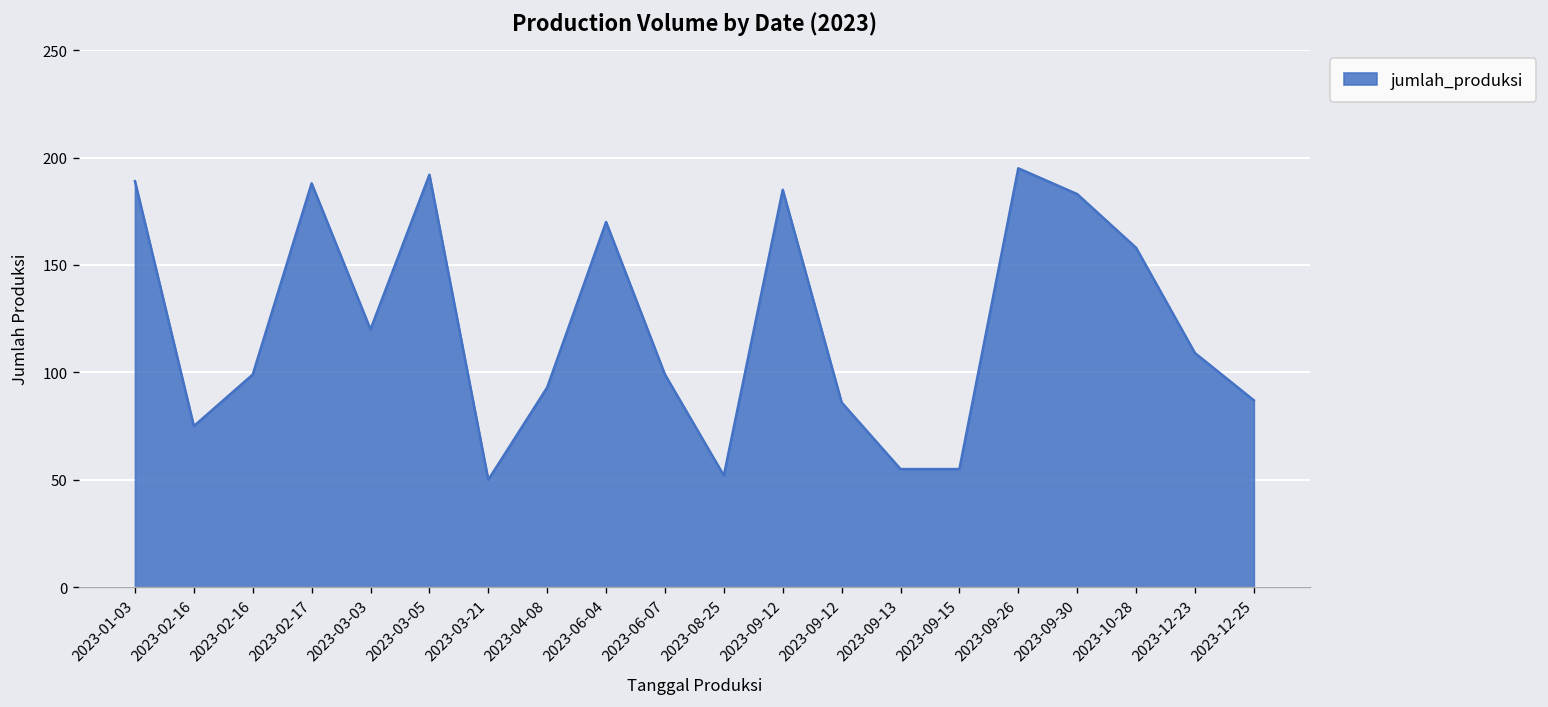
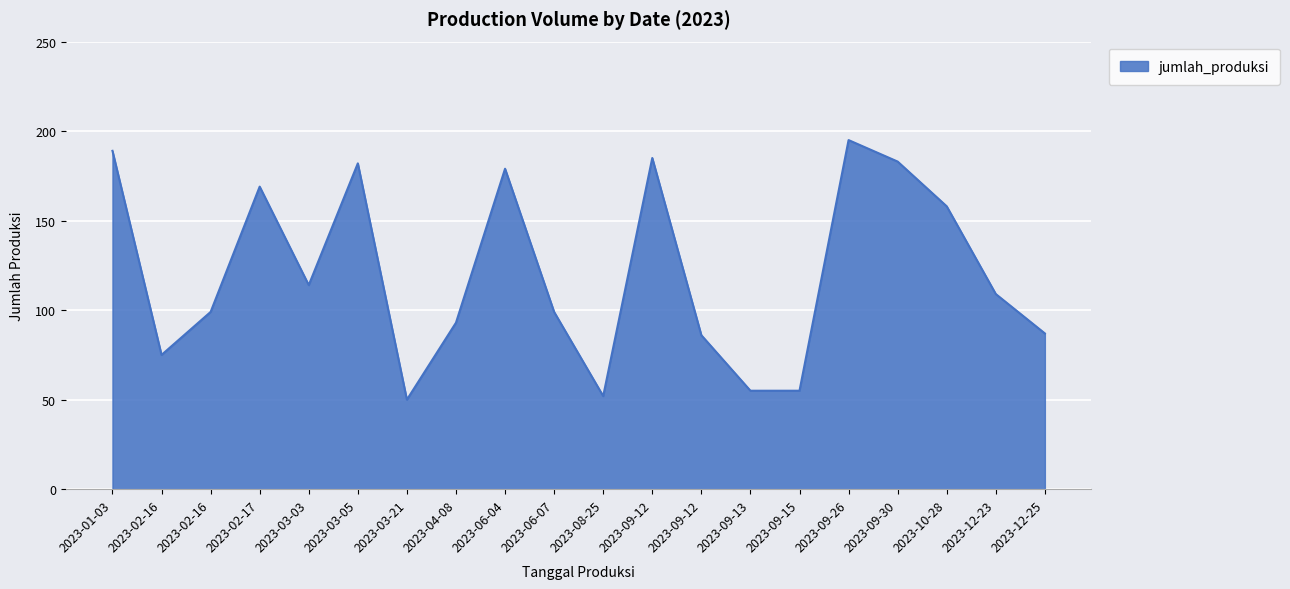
  {
    "2023-01-03": 189,
-   "2023-02-17": 188,
-   "2023-03-03": 120,
-   "2023-03-05": 192,
+   "2023-02-17": 169,
+   "2023-03-03": 114,
+   "2023-03-05": 182,
    "2023-03-21": 50,
    "2023-04-08": 93,
-   "2023-06-04": 170,
+   "2023-06-04": 179,
    "2023-06-07": 99,
    "2023-08-25": 52,
    "2023-09-13": 55,
    "2023-09-15": 55,
    "2023-09-26": 195,
    "2023-09-30": 183,
    "2023-10-28": 158,
    "2023-12-23": 109,
    "2023-12-25": 87
  }
